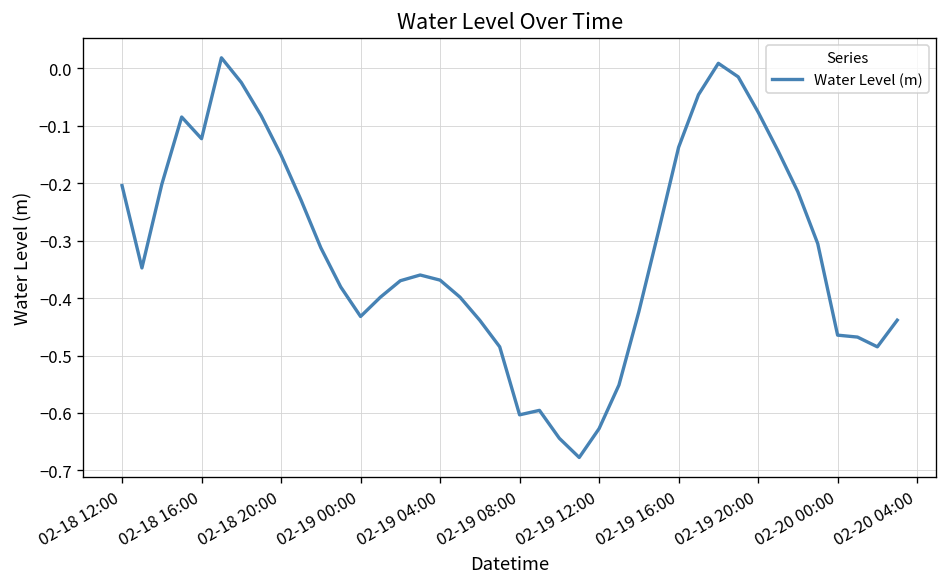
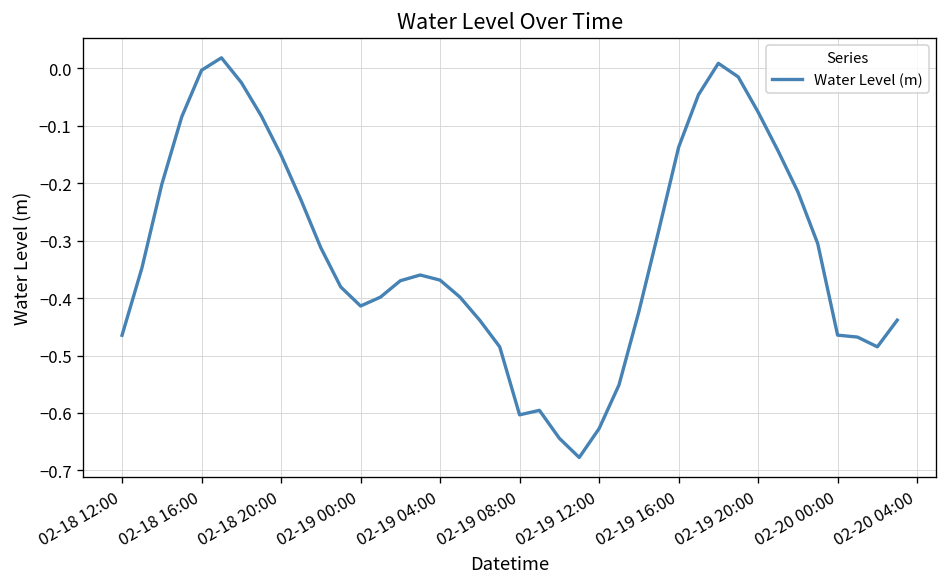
  {
-   "02-18 12:00": -0.20,
-   "02-18 16:00": -0.12,
+   "02-18 12:00": -0.46,
+   "02-18 16:00": 0.00,
    "02-18 20:00": -0.15,
-   "02-19 00:00": -0.43,
+   "02-19 00:00": -0.41,
    "02-19 04:00": -0.37,
    "02-19 08:00": -0.60,
    "02-19 12:00": -0.63,
    "02-19 16:00": -0.14,
    "02-19 20:00": -0.08,
    "02-20 00:00": -0.46
  }
